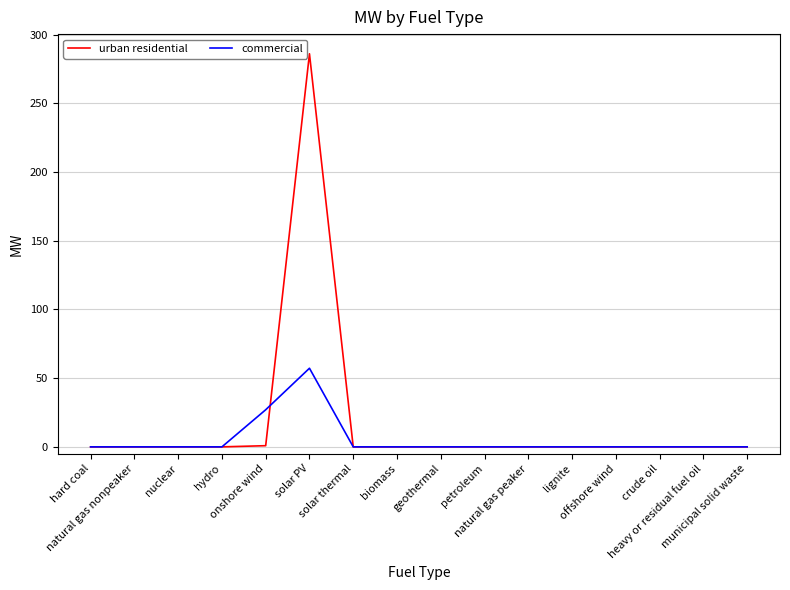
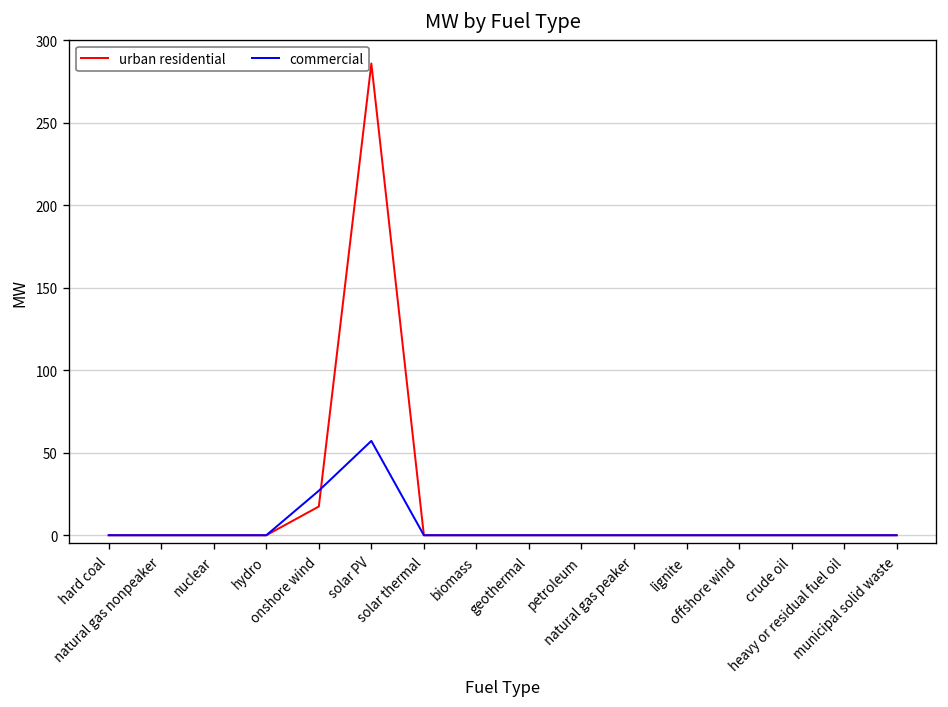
  {
    "urban residential": {
-     "onshore wind": 1,
+     "onshore wind": 17,
      "solar PV": 286
    },
    "commercial": {
      "onshore wind": 27,
      "solar PV": 57
    }
  }
